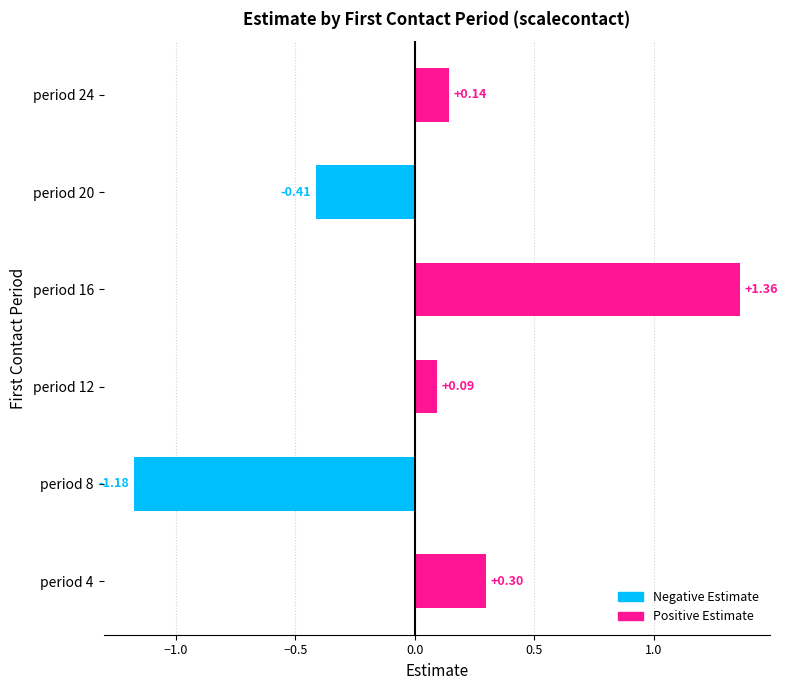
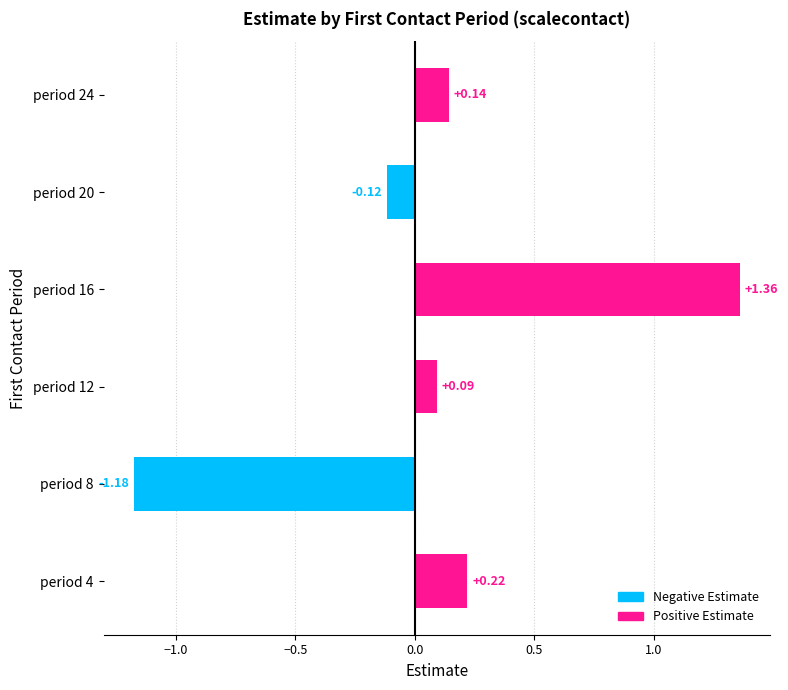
  {
    "period 24": "+0.14",
-   "period 20": "-0.41",
+   "period 20": "-0.12",
    "period 16": "+1.36",
    "period 12": "+0.09",
    "period 8": "-1.18",
-   "period 4": "+0.30"
+   "period 4": "+0.22"
  }
